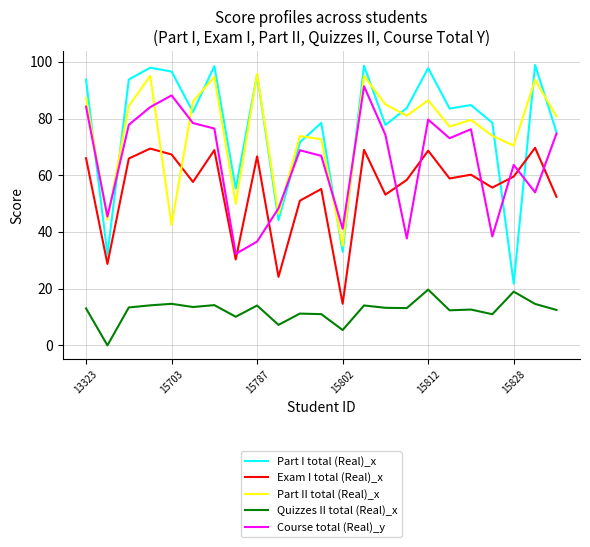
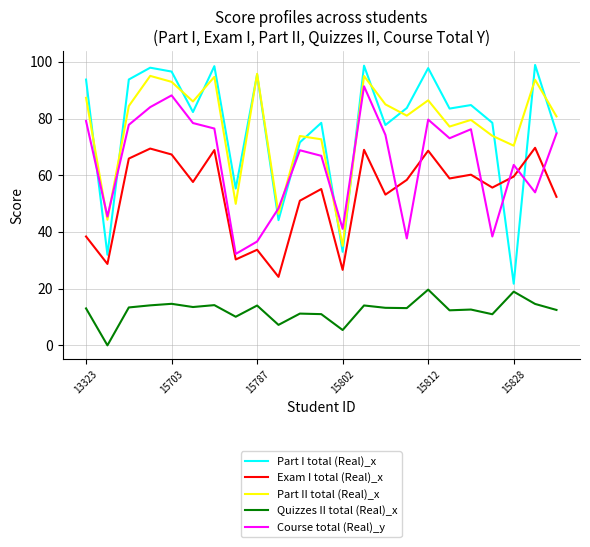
  {
    "Part I total (Real)_x": {
      "13323": 94,
      "15703": 97,
      "15802": 33,
      "15812": 98,
      "15828": 22
    },
    "Exam I total (Real)_x": {
-     "13323": 66,
+     "13323": 38,
      "15703": 67,
-     "15787": 67,
-     "15802": 15,
+     "15787": 34,
+     "15802": 27,
      "15812": 69,
      "15828": 60
    },
    "Part II total (Real)_x": {
      "13323": 87,
-     "15703": 43,
+     "15703": 93,
      "15802": 35,
      "15812": 86,
      "15828": 70
    },
    "Quizzes II total (Real)_x": {
      "13323": 13,
      "15703": 15,
      "15787": 14,
      "15802": 5,
      "15812": 20,
      "15828": 19
    },
    "Course total (Real)_y": {
-     "13323": 84,
+     "13323": 79,
      "15703": 88,
      "15787": 37,
      "15802": 41,
      "15812": 80,
      "15828": 64
    }
  }
